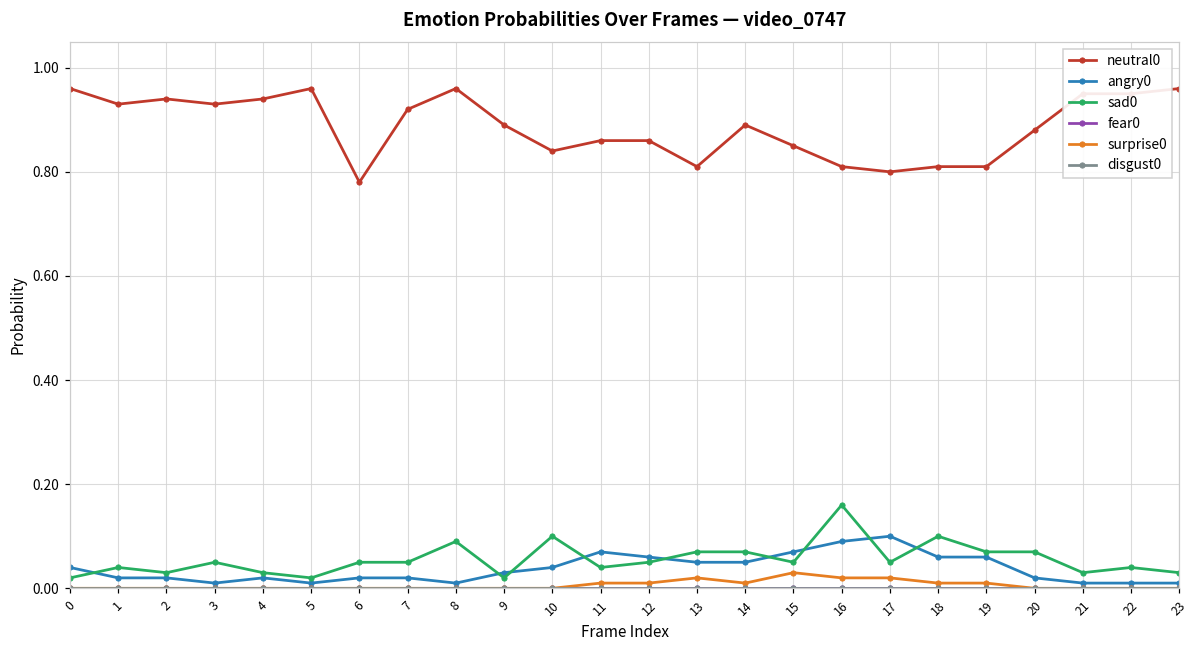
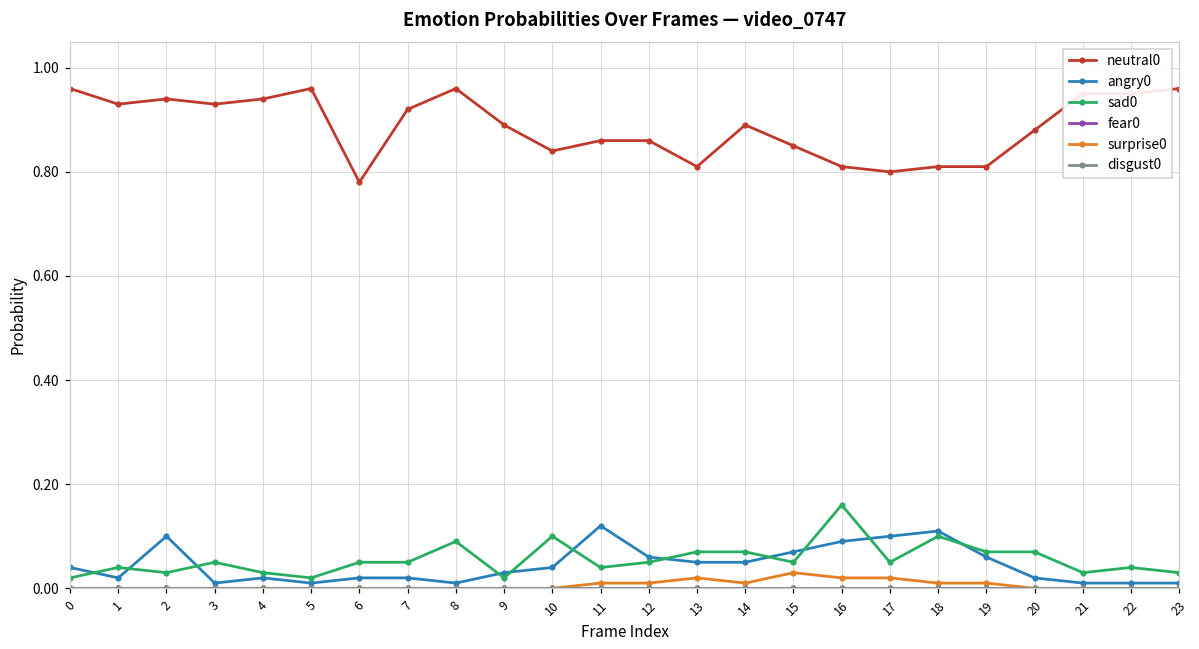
  {
    "neutral0": {
      "0": 0.96,
      "1": 0.93,
      "2": 0.94,
      "3": 0.93,
      "4": 0.94,
      "5": 0.96,
      "6": 0.78,
      "7": 0.92,
      "8": 0.96,
      "9": 0.89,
      "10": 0.84,
      "11": 0.86,
      "12": 0.86,
      "13": 0.81,
      "14": 0.89,
      "15": 0.85,
      "16": 0.81,
      "17": 0.80,
      "18": 0.81,
      "19": 0.81,
      "20": 0.88,
      "23": 0.96
    },
    "angry0": {
      "0": 0.04,
      "1": 0.02,
-     "2": 0.02,
+     "2": 0.10,
      "3": 0.01,
      "4": 0.02,
      "5": 0.01,
      "6": 0.02,
      "7": 0.02,
      "8": 0.01,
      "9": 0.03,
      "10": 0.04,
-     "11": 0.07,
+     "11": 0.12,
      "12": 0.06,
      "13": 0.05,
      "14": 0.05,
      "15": 0.07,
      "16": 0.09,
      "17": 0.10,
-     "18": 0.06,
+     "18": 0.11,
      "19": 0.06,
      "20": 0.02,
      "21": 0.01,
      "22": 0.01,
      "23": 0.01
    },
    "sad0": {
      "0": 0.02,
      "1": 0.04,
      "2": 0.03,
      "3": 0.05,
      "4": 0.03,
      "5": 0.02,
      "6": 0.05,
      "7": 0.05,
      "8": 0.09,
      "9": 0.02,
      "10": 0.10,
      "11": 0.04,
      "12": 0.05,
      "13": 0.07,
      "14": 0.07,
      "15": 0.05,
      "16": 0.16,
      "17": 0.05,
      "18": 0.10,
      "19": 0.07,
      "20": 0.07,
      "21": 0.03,
      "22": 0.04,
      "23": 0.03
    },
    "disgust0": {
      "11": 0.00,
      "12": 0.00,
      "13": 0.00,
      "14": 0.00,
      "15": 0.00,
      "16": 0.00,
      "17": 0.00,
      "18": 0.00,
      "19": 0.00
    },
    "surprise0": {
      "11": 0.01,
      "12": 0.01,
      "13": 0.02,
      "14": 0.01,
      "15": 0.03,
      "16": 0.02,
      "17": 0.02,
      "18": 0.01,
      "19": 0.01
    }
  }
